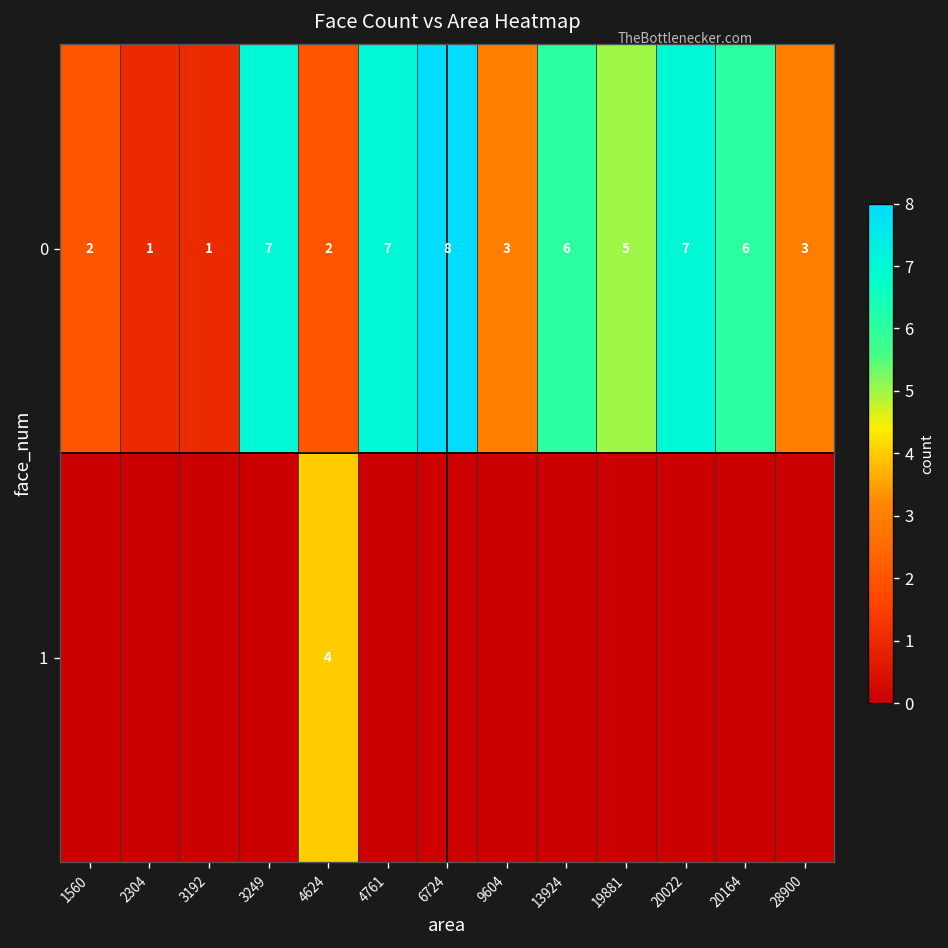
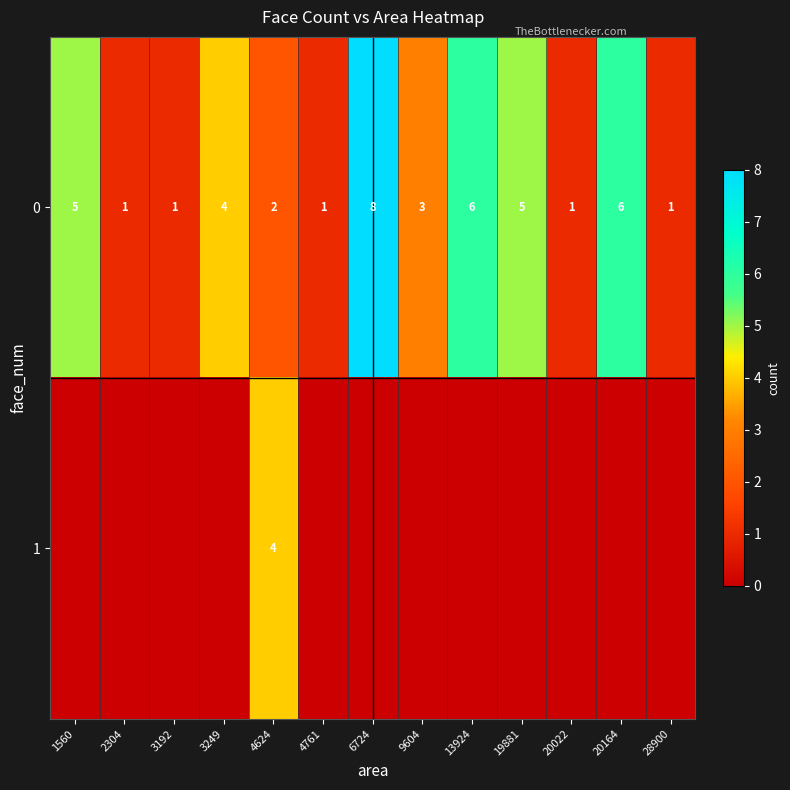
  {
    "0": {
-     "1560": 2,
+     "1560": 5,
      "2304": 1,
      "3192": 1,
-     "3249": 7,
+     "3249": 4,
      "4624": 2,
-     "4761": 7,
+     "4761": 1,
      "6724": 8,
      "9604": 3,
      "13924": 6,
      "19881": 5,
-     "20022": 7,
+     "20022": 1,
      "20164": 6,
-     "28900": 3
+     "28900": 1
    },
    "1": {
      "4624": 4
    }
  }
